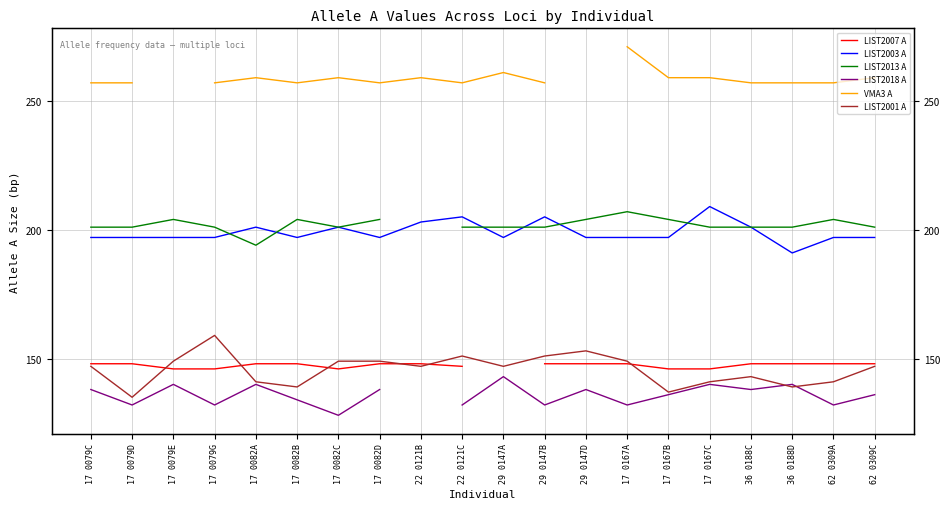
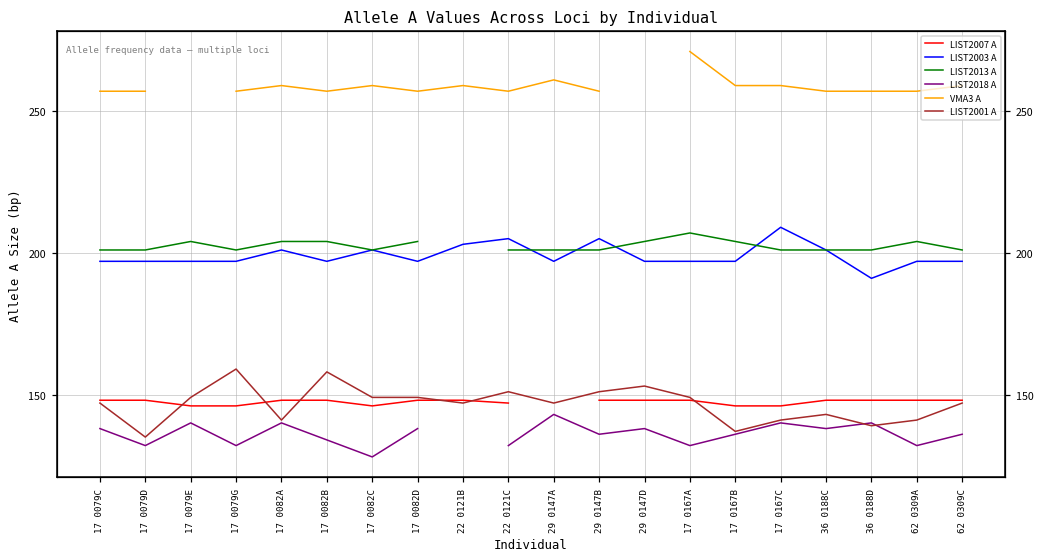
  {
    "LIST2007 A": {
      "17 0079D": 148,
      "17 0079E": 146,
      "17 0079G": 146,
      "17 0082A": 148,
      "17 0082B": 148,
      "17 0082C": 146,
      "17 0082D": 148,
      "22 0121C": 147,
      "29 0147B": 148,
      "29 0147D": 148,
      "17 0167A": 148,
      "17 0167B": 146,
      "17 0167C": 146,
      "36 0188C": 148,
      "36 0188D": 148,
      "62 0309A": 148
    },
    "LIST2003 A": {
      "17 0079C": 197,
      "17 0079D": 197,
      "17 0079E": 197,
      "17 0079G": 197,
      "17 0082A": 201,
      "17 0082B": 197,
      "17 0082D": 197,
      "22 0121B": 203,
      "22 0121C": 205,
      "29 0147A": 197,
      "29 0147B": 205,
      "29 0147D": 197,
      "17 0167A": 197,
      "17 0167B": 197,
      "17 0167C": 209,
      "36 0188D": 191,
      "62 0309A": 197,
      "62 0309C": 197
    },
    "LIST2013 A": {
      "17 0079C": 201,
      "17 0079D": 201,
      "17 0079E": 204,
      "17 0079G": 201,
-     "17 0082A": 194,
+     "17 0082A": 204,
      "17 0082B": 204,
      "17 0082D": 204,
      "22 0121C": 201,
      "29 0147A": 201,
      "29 0147B": 201,
      "29 0147D": 204,
      "17 0167A": 207,
      "17 0167B": 204,
      "17 0167C": 201,
      "36 0188D": 201,
      "62 0309A": 204,
      "62 0309C": 201
    },
    "LIST2018 A": {
      "17 0079C": 138,
      "17 0079D": 132,
      "17 0079E": 140,
      "17 0079G": 132,
      "17 0082A": 140,
      "17 0082B": 134,
      "17 0082C": 128,
      "17 0082D": 138,
      "22 0121C": 132,
      "29 0147A": 143,
-     "29 0147B": 132,
+     "29 0147B": 136,
      "29 0147D": 138,
      "17 0167A": 132,
      "17 0167B": 136,
      "17 0167C": 140,
      "36 0188C": 138,
      "62 0309A": 132,
      "62 0309C": 136
    },
    "VMA3 A": {
      "17 0079C": 257,
      "17 0079D": 257,
      "17 0079G": 257,
      "17 0082A": 259,
      "17 0082B": 257,
      "17 0082C": 259,
      "17 0082D": 257,
      "22 0121B": 259,
      "22 0121C": 257,
      "29 0147A": 261,
      "29 0147B": 257,
      "17 0167A": 271,
      "17 0167B": 259,
      "17 0167C": 259,
      "36 0188C": 257,
      "36 0188D": 257,
      "62 0309A": 257
    },
    "LIST2001 A": {
      "17 0079D": 135,
      "17 0079E": 149,
      "17 0079G": 159,
      "17 0082A": 141,
-     "17 0082B": 139,
+     "17 0082B": 158,
      "17 0082C": 149,
      "17 0082D": 149,
      "22 0121C": 151,
      "29 0147A": 147,
      "29 0147B": 151,
      "29 0147D": 153,
      "17 0167A": 149,
      "17 0167B": 137,
      "17 0167C": 141,
      "36 0188C": 143,
      "62 0309A": 141
    }
  }
